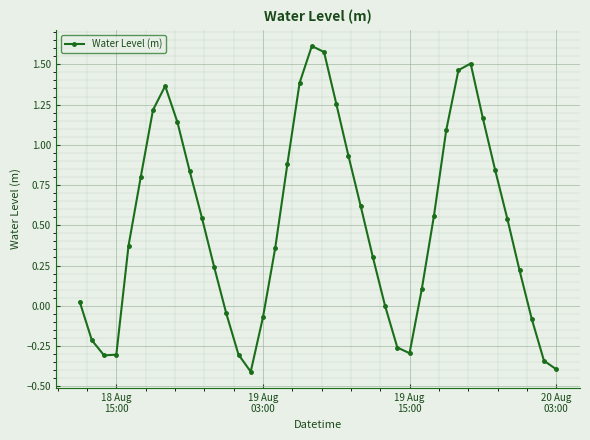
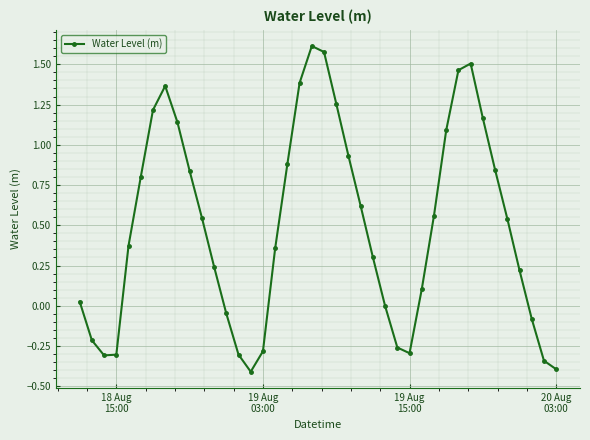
  {
    "18 Aug 15:00": -0.30,
-   "19 Aug 03:00": -0.07,
+   "19 Aug 03:00": -0.28,
    "19 Aug 15:00": -0.29,
    "20 Aug 03:00": -0.39
  }
